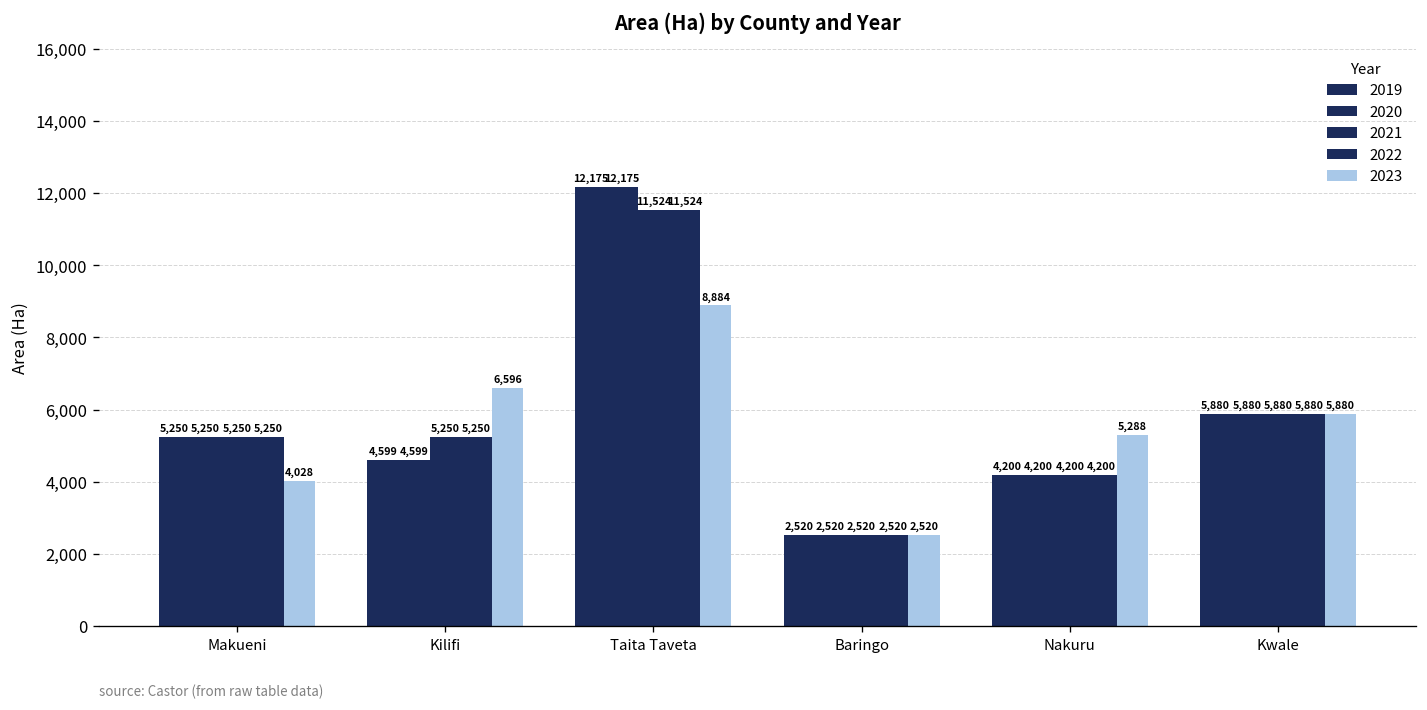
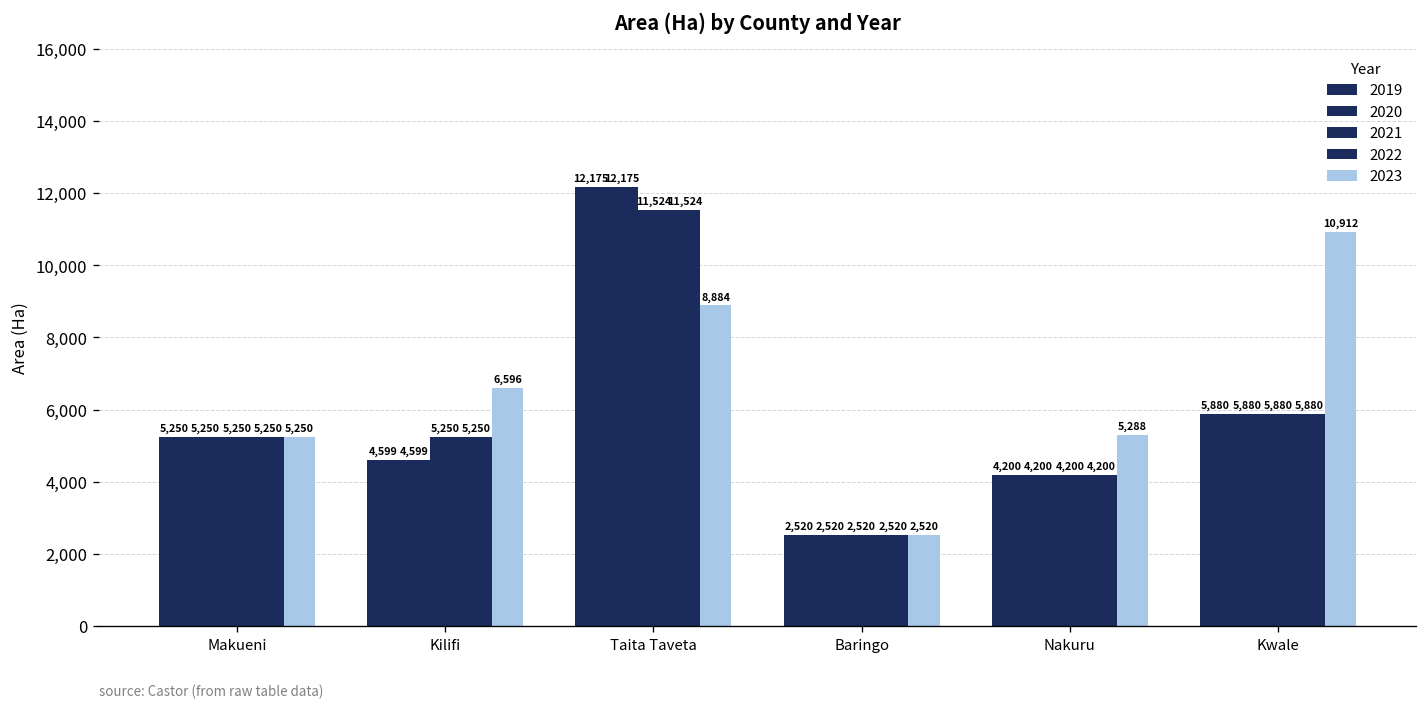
  {
    "2023": {
-     "Makueni": "4,028",
+     "Makueni": "5,250",
      "Kilifi": "6,596",
      "Taita Taveta": "8,884",
      "Baringo": "2,520",
      "Nakuru": "5,288",
-     "Kwale": "5,880"
+     "Kwale": "10,912"
    }
  }
